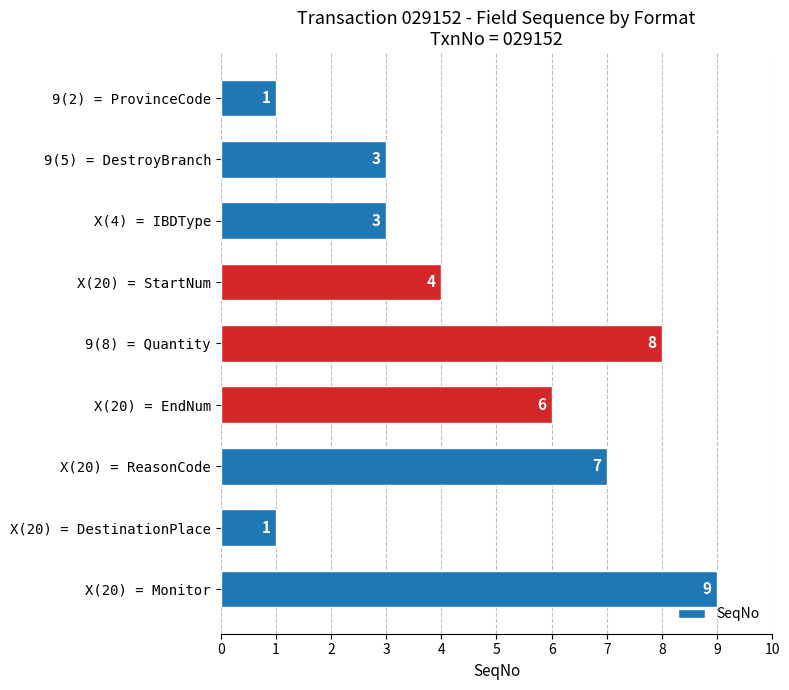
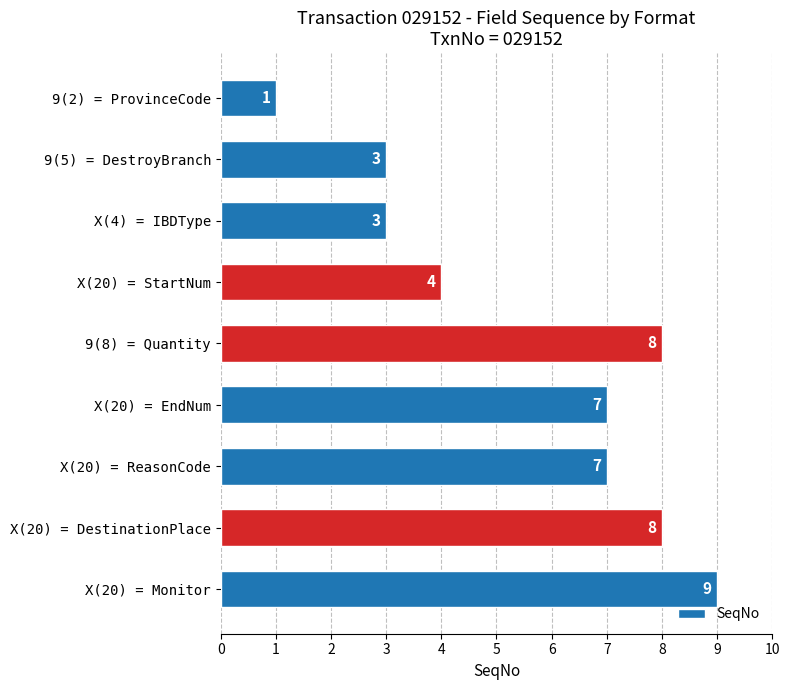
  {
    "9(2) = ProvinceCode": 1,
    "9(5) = DestroyBranch": 3,
    "X(4) = IBDType": 3,
    "X(20) = StartNum": 4,
    "9(8) = Quantity": 8,
-   "X(20) = EndNum": 6,
+   "X(20) = EndNum": 7,
    "X(20) = ReasonCode": 7,
-   "X(20) = DestinationPlace": 1,
+   "X(20) = DestinationPlace": 8,
    "X(20) = Monitor": 9
  }
